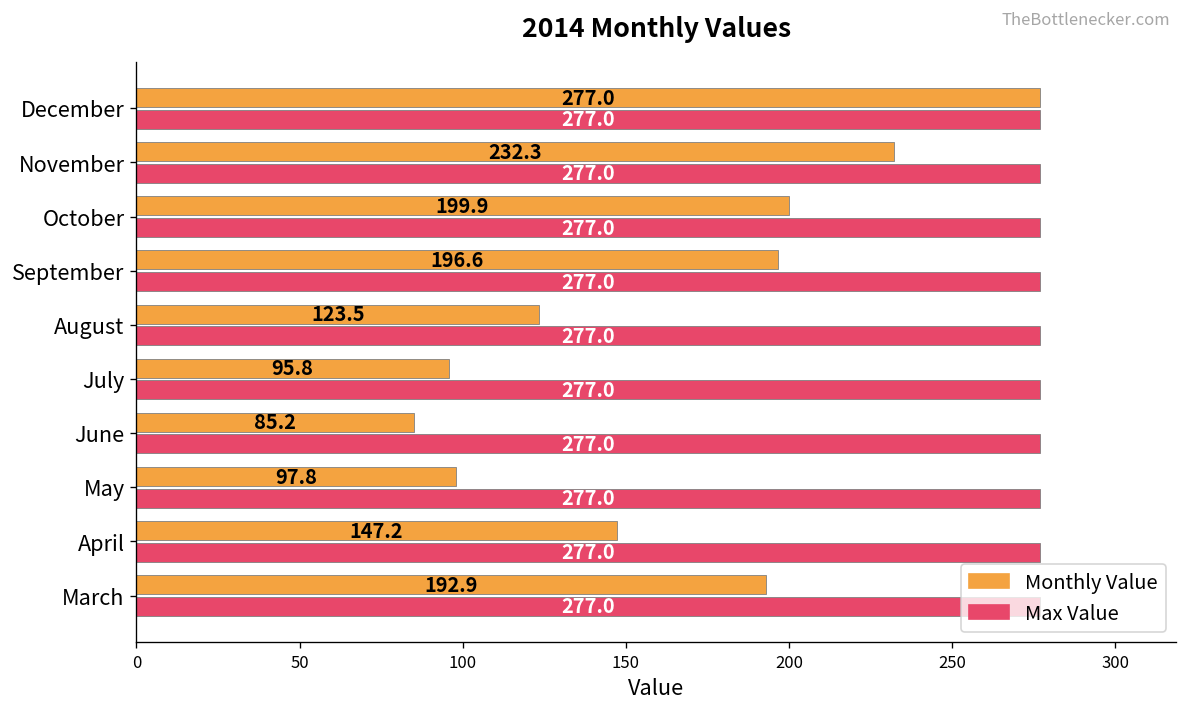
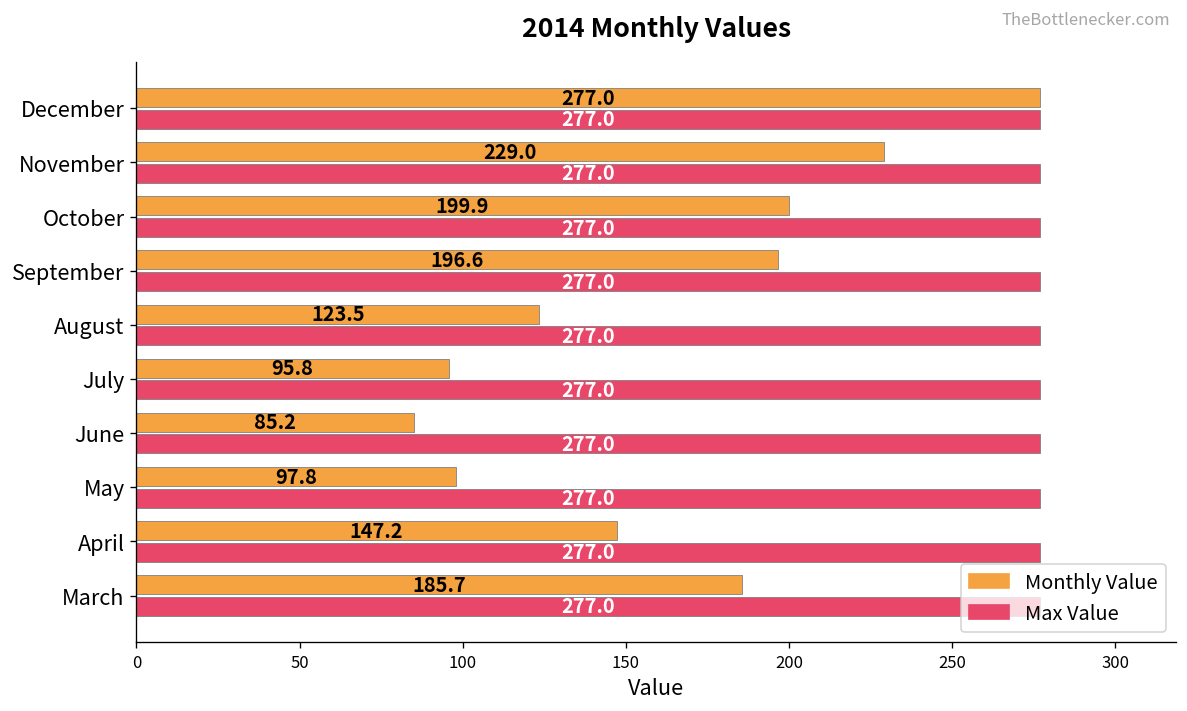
  {
    "Monthly Value": {
      "December": 277.0,
-     "November": 232.3,
+     "November": 229.0,
      "October": 199.9,
      "September": 196.6,
      "August": 123.5,
      "July": 95.8,
      "June": 85.2,
      "May": 97.8,
      "April": 147.2,
-     "March": 192.9
+     "March": 185.7
    },
    "Max Value": {
      "December": 277.0,
      "November": 277.0,
      "October": 277.0,
      "September": 277.0,
      "August": 277.0,
      "July": 277.0,
      "June": 277.0,
      "May": 277.0,
      "April": 277.0
    }
  }
